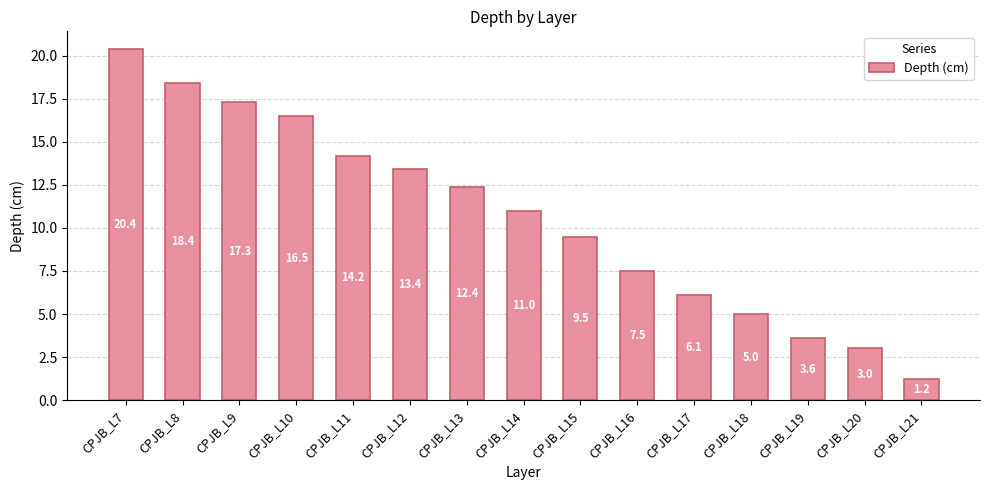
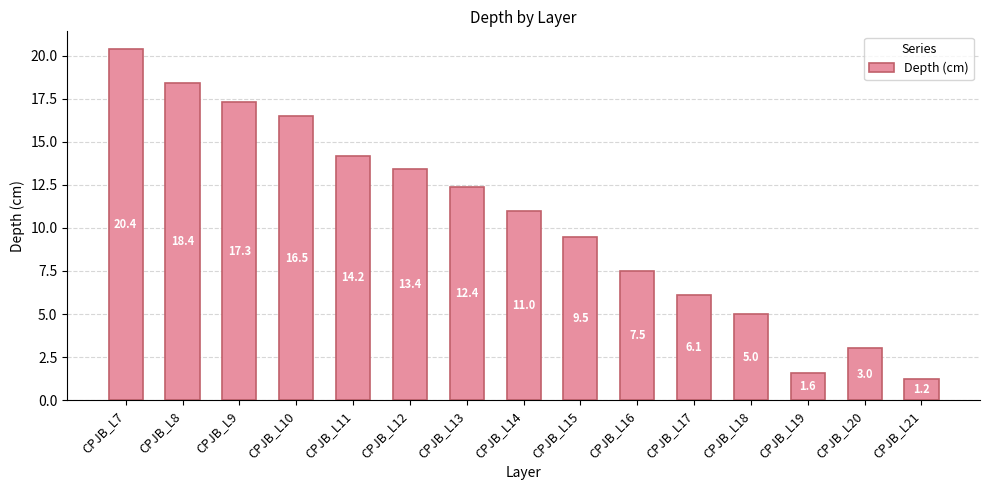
  {
    "CPJB_L7": 20.4,
    "CPJB_L8": 18.4,
    "CPJB_L9": 17.3,
    "CPJB_L10": 16.5,
    "CPJB_L11": 14.2,
    "CPJB_L12": 13.4,
    "CPJB_L13": 12.4,
    "CPJB_L14": 11.0,
    "CPJB_L15": 9.5,
    "CPJB_L16": 7.5,
    "CPJB_L17": 6.1,
    "CPJB_L18": 5.0,
-   "CPJB_L19": 3.6,
+   "CPJB_L19": 1.6,
    "CPJB_L20": 3.0,
    "CPJB_L21": 1.2
  }
